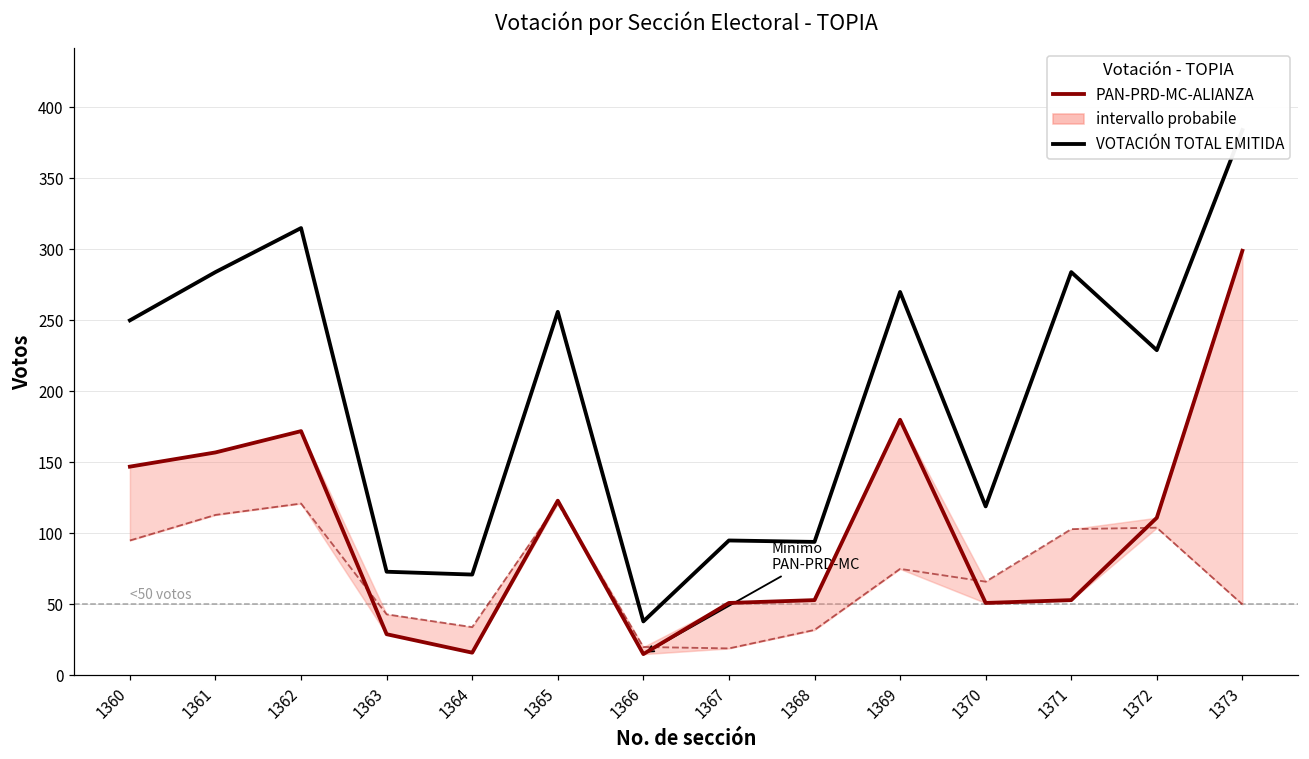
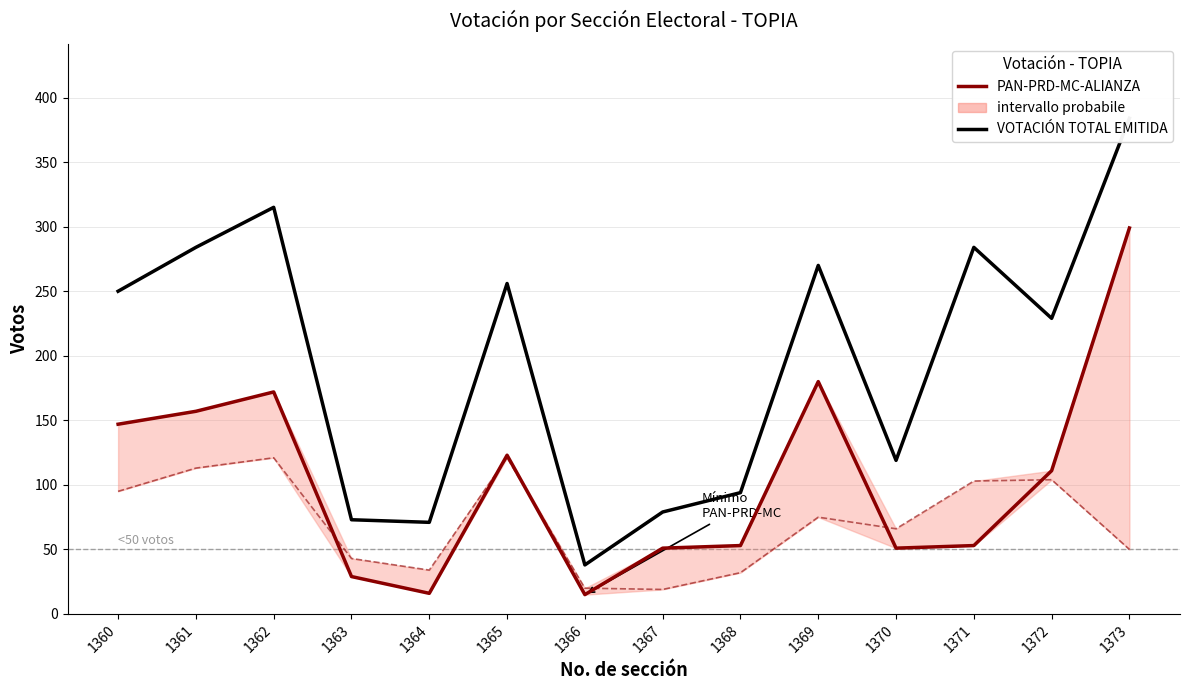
  {
    "VOTACIÓN TOTAL EMITIDA": {
      "1360": 250,
      "1361": 284,
      "1362": 315,
      "1363": 73,
      "1364": 71,
      "1365": 256,
      "1366": 38,
-     "1367": 95,
+     "1367": 79,
      "1368": 94,
      "1369": 270,
      "1370": 119,
      "1371": 284,
      "1372": 229
    }
  }
